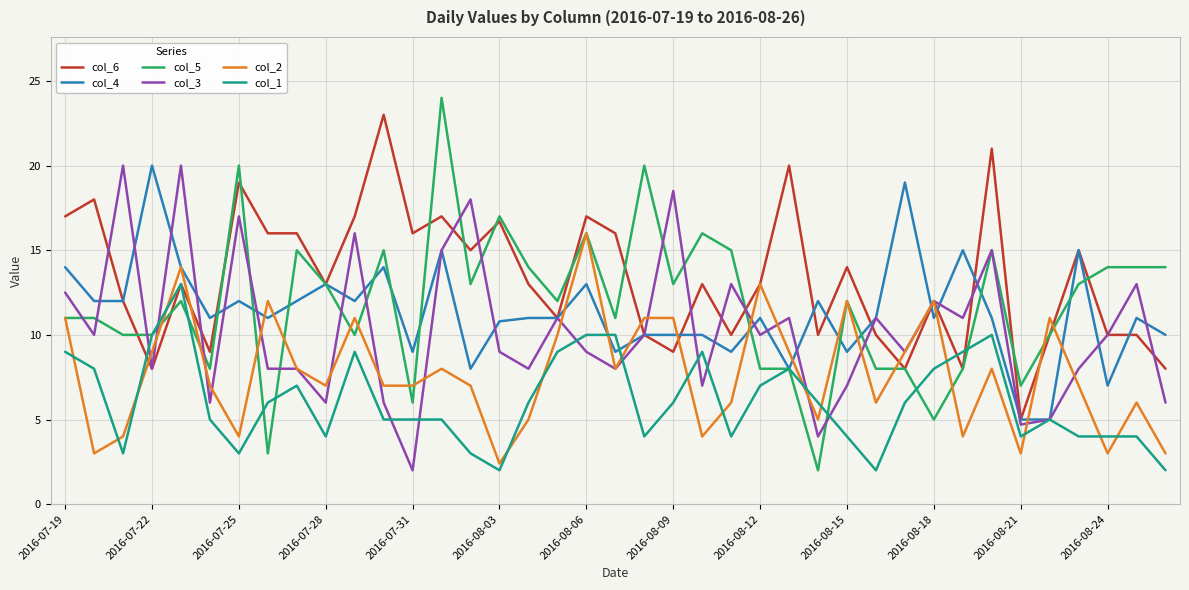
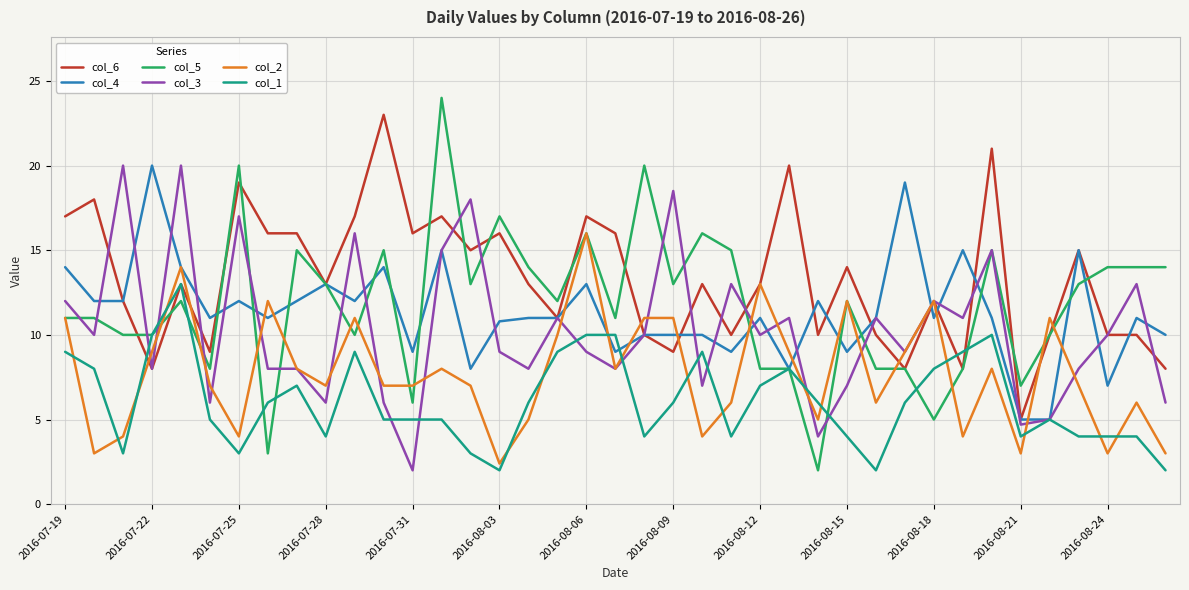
  {
    "col_6": {
      "2016-07-19": 17.0,
      "2016-07-25": 19.0,
      "2016-07-31": 16.0,
-     "2016-08-03": 16.7,
+     "2016-08-03": 16.0,
      "2016-08-06": 17.0,
      "2016-08-09": 9.0,
      "2016-08-15": 14.0
    },
    "col_4": {
      "2016-07-19": 14.0,
      "2016-07-22": 20.0,
      "2016-07-25": 12.0,
      "2016-07-31": 9.0,
      "2016-08-03": 10.8,
      "2016-08-06": 13.0,
      "2016-08-09": 10.0,
      "2016-08-12": 11.0,
      "2016-08-15": 9.0,
      "2016-08-18": 11.0,
      "2016-08-24": 7.0
    },
    "col_3": {
-     "2016-07-19": 12.5,
+     "2016-07-19": 12.0,
      "2016-07-25": 17.0,
      "2016-07-28": 6.0,
      "2016-07-31": 2.0,
      "2016-08-03": 9.0,
      "2016-08-06": 9.0,
      "2016-08-09": 18.5,
      "2016-08-12": 10.0,
      "2016-08-15": 7.0,
      "2016-08-21": 4.7
    },
    "col_2": {
      "2016-07-22": 9.0,
      "2016-07-25": 4.0,
      "2016-07-28": 7.0,
      "2016-07-31": 7.0,
      "2016-08-03": 2.4,
      "2016-08-09": 11.0,
      "2016-08-21": 3.0,
      "2016-08-24": 3.0
    }
  }
